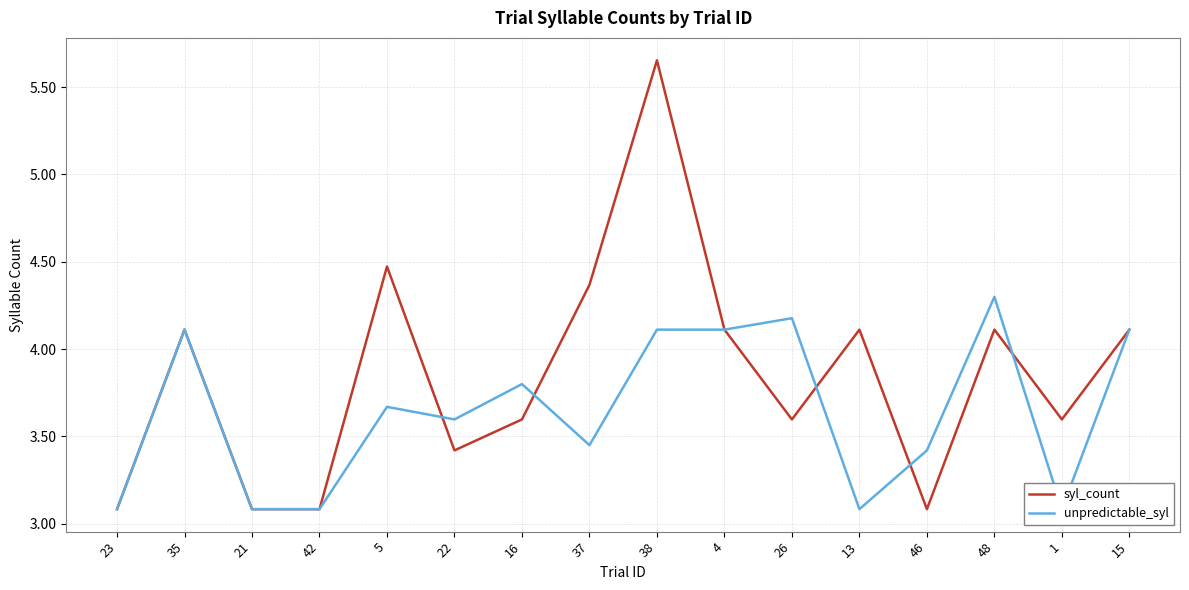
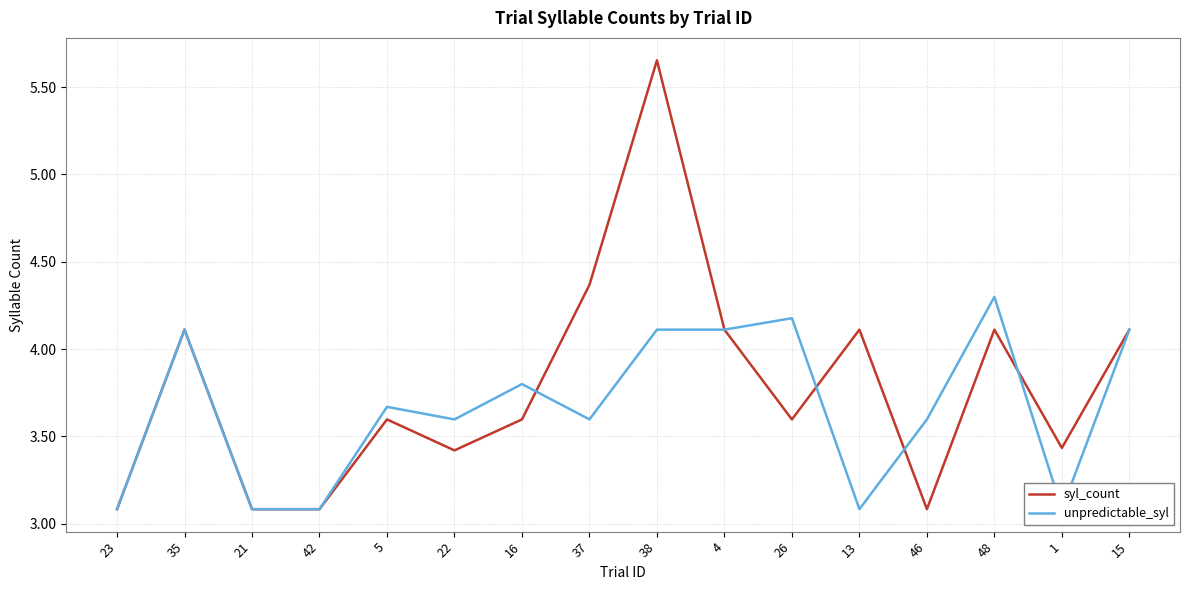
  {
    "syl_count": {
-     "5": 4.47,
+     "5": 3.60,
      "22": 3.42,
      "16": 3.60,
      "37": 4.37,
      "38": 5.65,
      "26": 3.60,
      "13": 4.11,
      "46": 3.08,
      "48": 4.11,
-     "1": 3.60
+     "1": 3.43
    },
    "unpredictable_syl": {
      "5": 3.67,
      "22": 3.60,
      "16": 3.80,
-     "37": 3.45,
+     "37": 3.60,
      "38": 4.11,
      "26": 4.18,
      "13": 3.08,
-     "46": 3.42,
+     "46": 3.60,
      "48": 4.30
    }
  }
